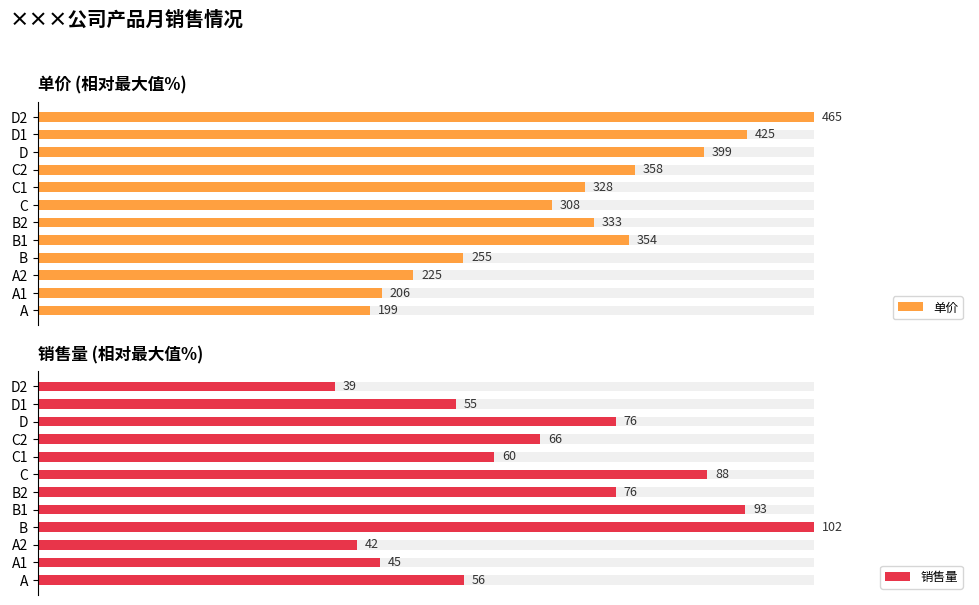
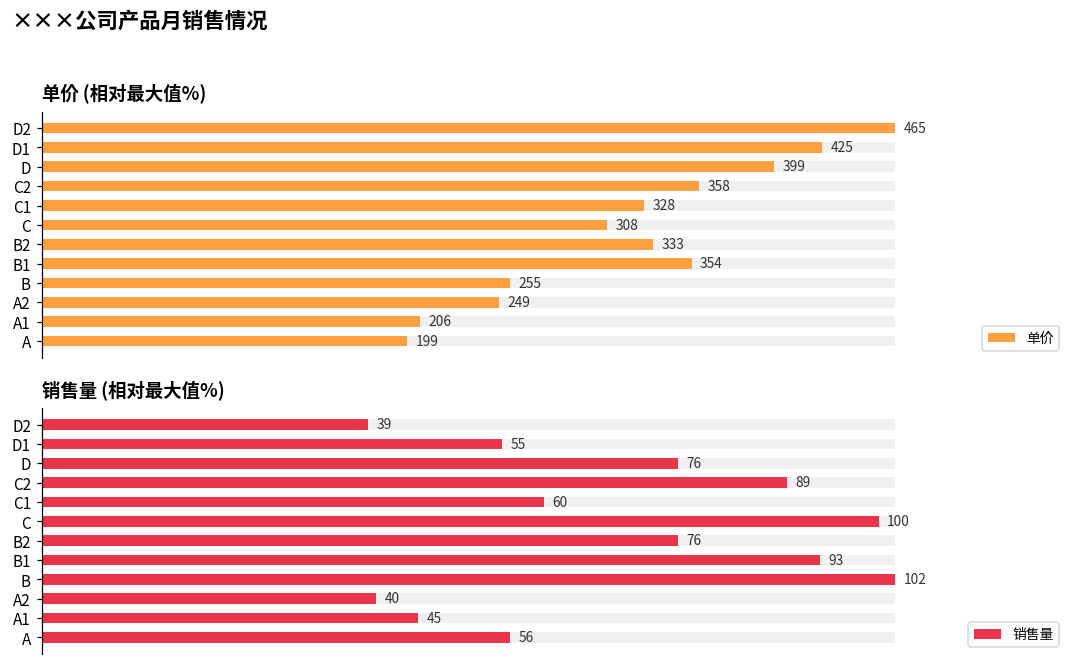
  {
    "单价 (相对最大值%)": {
      "单价": {
-       "A2": 225
+       "A2": 249
      }
    },
    "销售量 (相对最大值%)": {
      "销售量": {
-       "C2": 66,
-       "C": 88,
-       "A2": 42
+       "C2": 89,
+       "C": 100,
+       "A2": 40
      }
    }
  }
